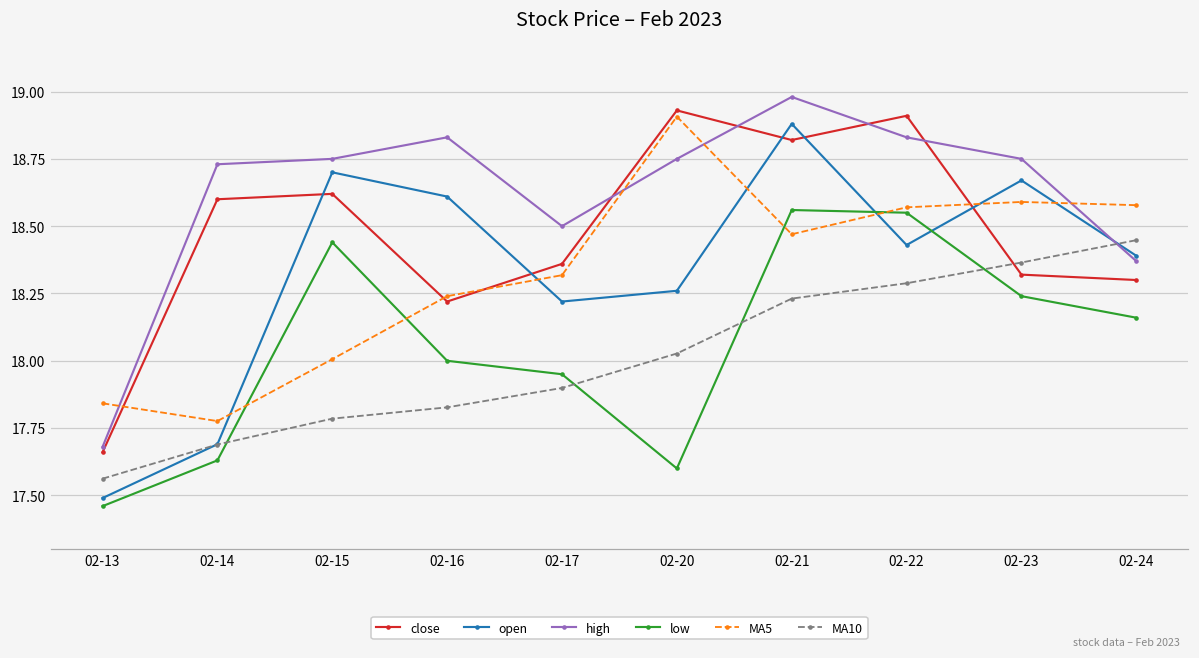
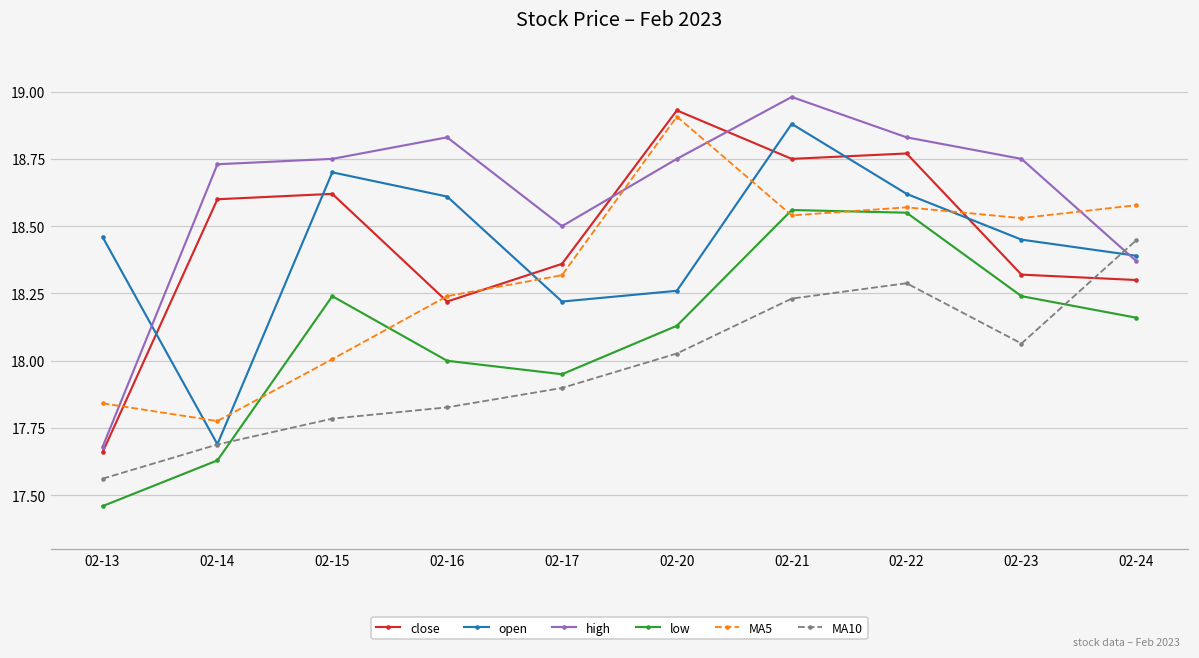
  {
    "close": {
      "02-13": 17.66,
      "02-14": 18.60,
      "02-15": 18.62,
      "02-16": 18.22,
      "02-17": 18.36,
      "02-20": 18.93,
-     "02-21": 18.82,
-     "02-22": 18.91,
+     "02-21": 18.75,
+     "02-22": 18.77,
      "02-23": 18.32,
      "02-24": 18.30
    },
    "open": {
-     "02-13": 17.49,
+     "02-13": 18.46,
      "02-15": 18.70,
      "02-16": 18.61,
      "02-17": 18.22,
      "02-20": 18.26,
      "02-21": 18.88,
-     "02-22": 18.43,
-     "02-23": 18.67,
+     "02-22": 18.62,
+     "02-23": 18.45,
      "02-24": 18.39
    },
    "high": {
      "02-13": 17.68,
      "02-14": 18.73,
      "02-15": 18.75,
      "02-16": 18.83,
      "02-17": 18.50,
      "02-20": 18.75,
      "02-21": 18.98,
      "02-22": 18.83,
      "02-23": 18.75,
      "02-24": 18.37
    },
    "low": {
      "02-13": 17.46,
      "02-14": 17.63,
-     "02-15": 18.44,
+     "02-15": 18.24,
      "02-16": 18.00,
      "02-17": 17.95,
-     "02-20": 17.60,
+     "02-20": 18.13,
      "02-21": 18.56,
      "02-22": 18.55,
      "02-23": 18.24,
      "02-24": 18.16
    },
    "MA5": {
      "02-13": 17.84,
      "02-14": 17.78,
      "02-15": 18.01,
      "02-16": 18.24,
      "02-17": 18.32,
      "02-20": 18.91,
-     "02-21": 18.47,
+     "02-21": 18.54,
      "02-22": 18.57,
-     "02-23": 18.59,
+     "02-23": 18.53,
      "02-24": 18.58
    },
    "MA10": {
      "02-13": 17.56,
      "02-15": 17.79,
      "02-16": 17.83,
      "02-17": 17.90,
      "02-20": 18.03,
      "02-21": 18.23,
      "02-22": 18.29,
-     "02-23": 18.37,
+     "02-23": 18.06,
      "02-24": 18.45
    }
  }
